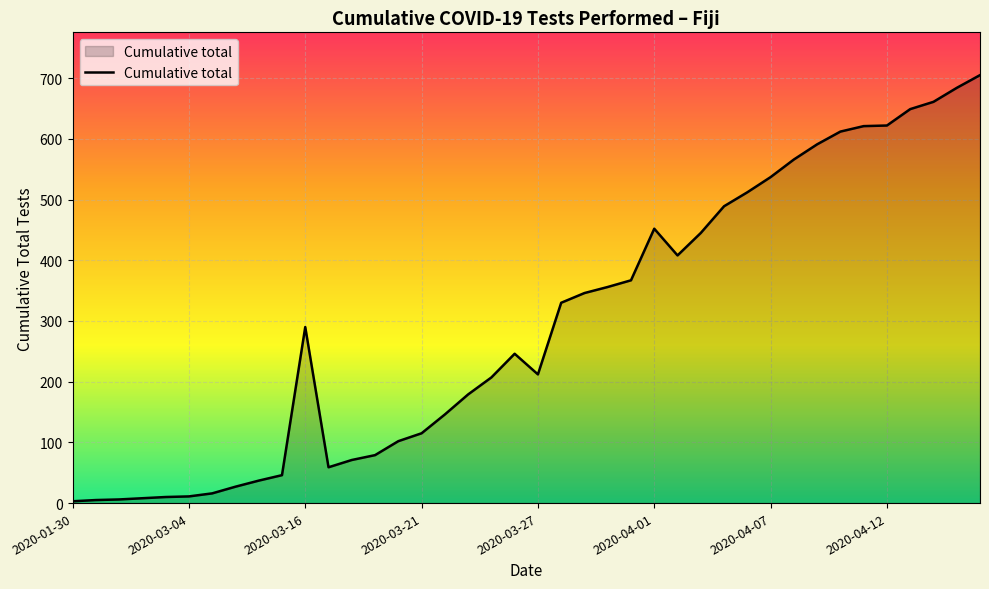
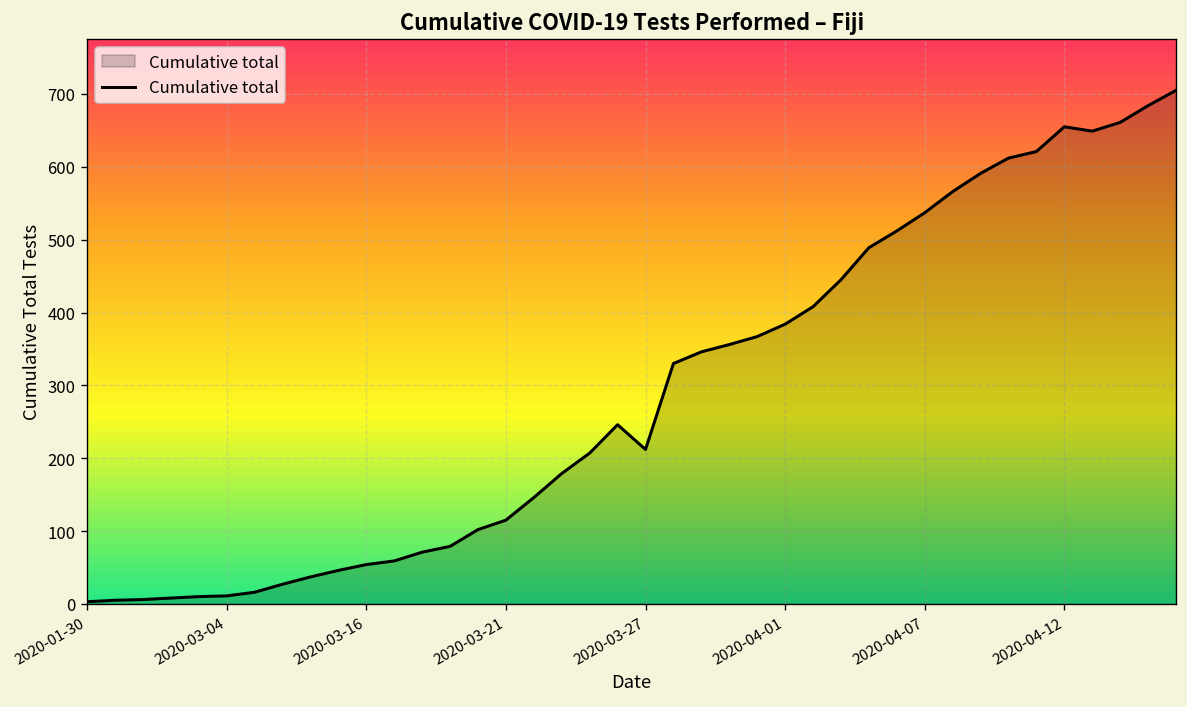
  {
    "2020-01-30": 0,
    "2020-03-04": 10,
-   "2020-03-16": 290,
+   "2020-03-16": 50,
    "2020-03-21": 120,
    "2020-03-27": 210,
-   "2020-04-01": 450,
+   "2020-04-01": 380,
    "2020-04-07": 540,
-   "2020-04-12": 620
+   "2020-04-12": 660
  }
